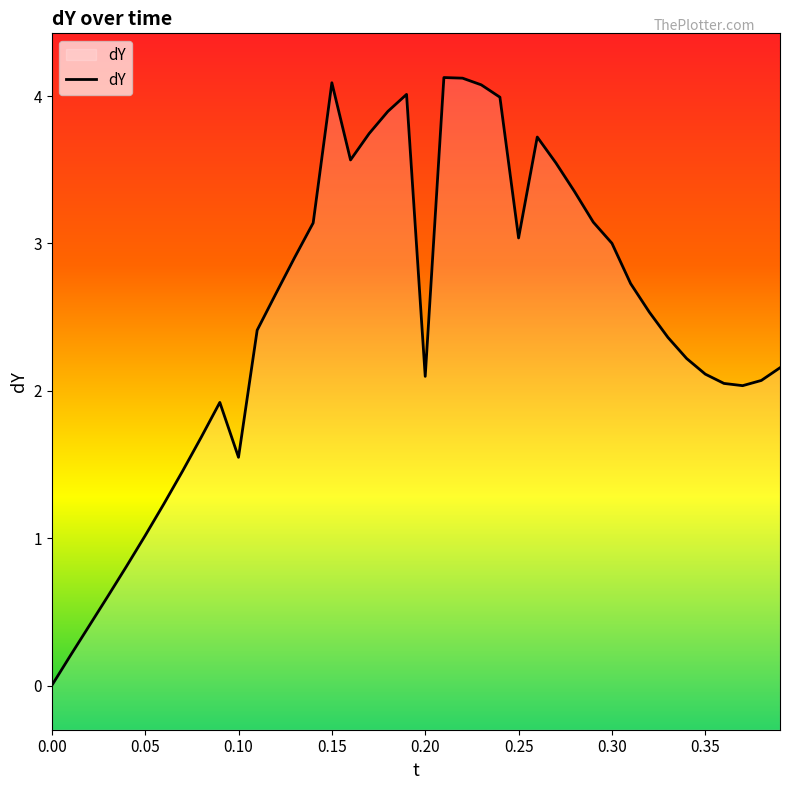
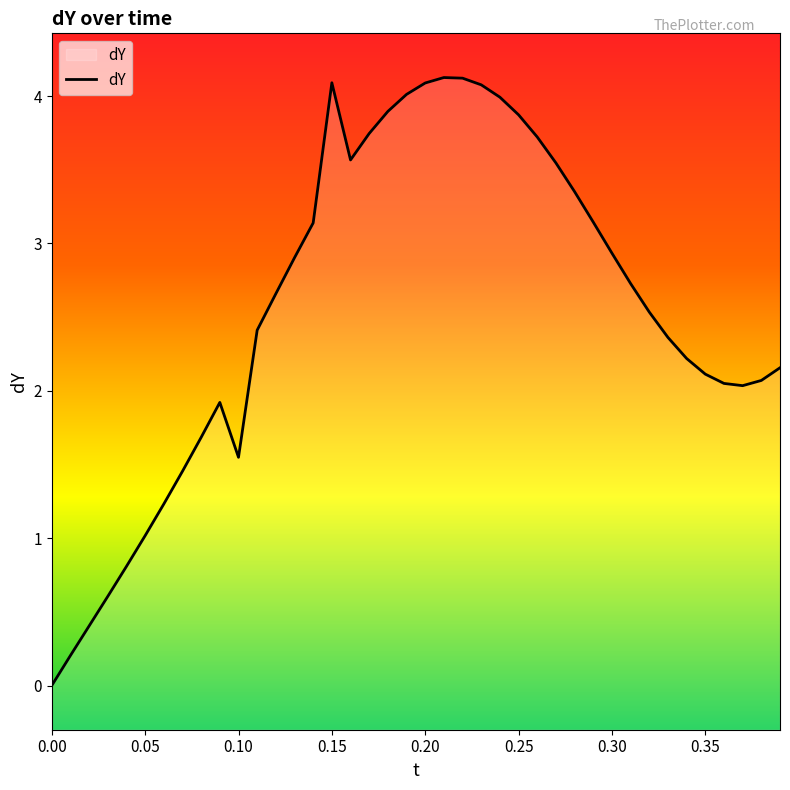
  {
    "0.00": 0.00,
    "0.05": 1.02,
    "0.10": 1.55,
    "0.15": 4.09,
-   "0.20": 2.10,
-   "0.25": 3.04,
-   "0.30": 3.00,
+   "0.20": 4.09,
+   "0.25": 3.87,
+   "0.30": 2.93,
    "0.35": 2.11
  }
